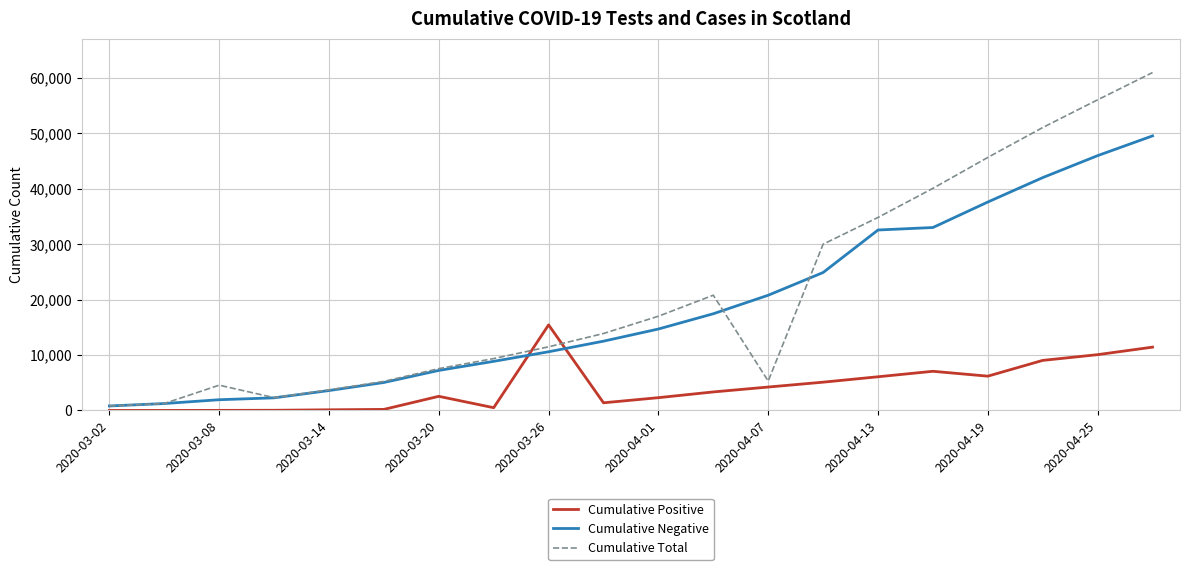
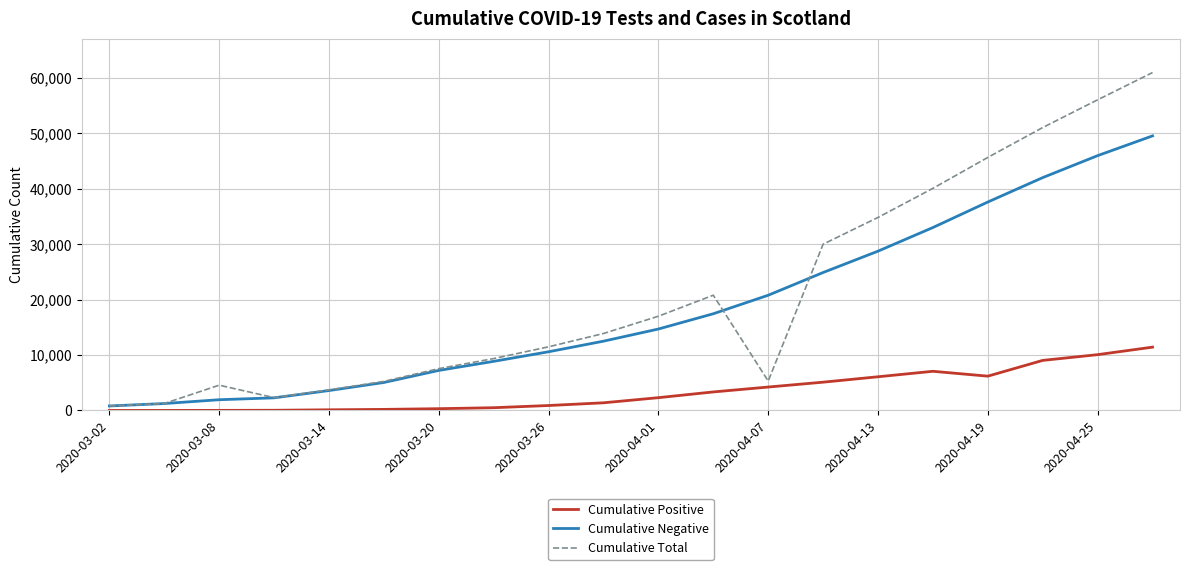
  {
    "Cumulative Positive": {
      "2020-03-02": "0",
      "2020-03-08": "0",
      "2020-03-14": "0",
-     "2020-03-20": "3,000",
-     "2020-03-26": "15,000",
+     "2020-03-20": "0",
+     "2020-03-26": "1,000",
      "2020-04-01": "2,000",
      "2020-04-07": "4,000",
      "2020-04-13": "6,000",
      "2020-04-19": "6,000",
      "2020-04-25": "10,000"
    },
    "Cumulative Negative": {
      "2020-03-08": "2,000",
      "2020-03-26": "11,000",
      "2020-04-01": "15,000",
      "2020-04-07": "21,000",
-     "2020-04-13": "33,000",
+     "2020-04-13": "29,000",
      "2020-04-19": "38,000",
      "2020-04-25": "46,000"
    },
    "Cumulative Total": {
      "2020-03-08": "5,000",
      "2020-03-26": "11,000",
      "2020-04-01": "17,000",
      "2020-04-07": "5,000",
      "2020-04-13": "35,000",
      "2020-04-19": "46,000",
      "2020-04-25": "56,000"
    }
  }
